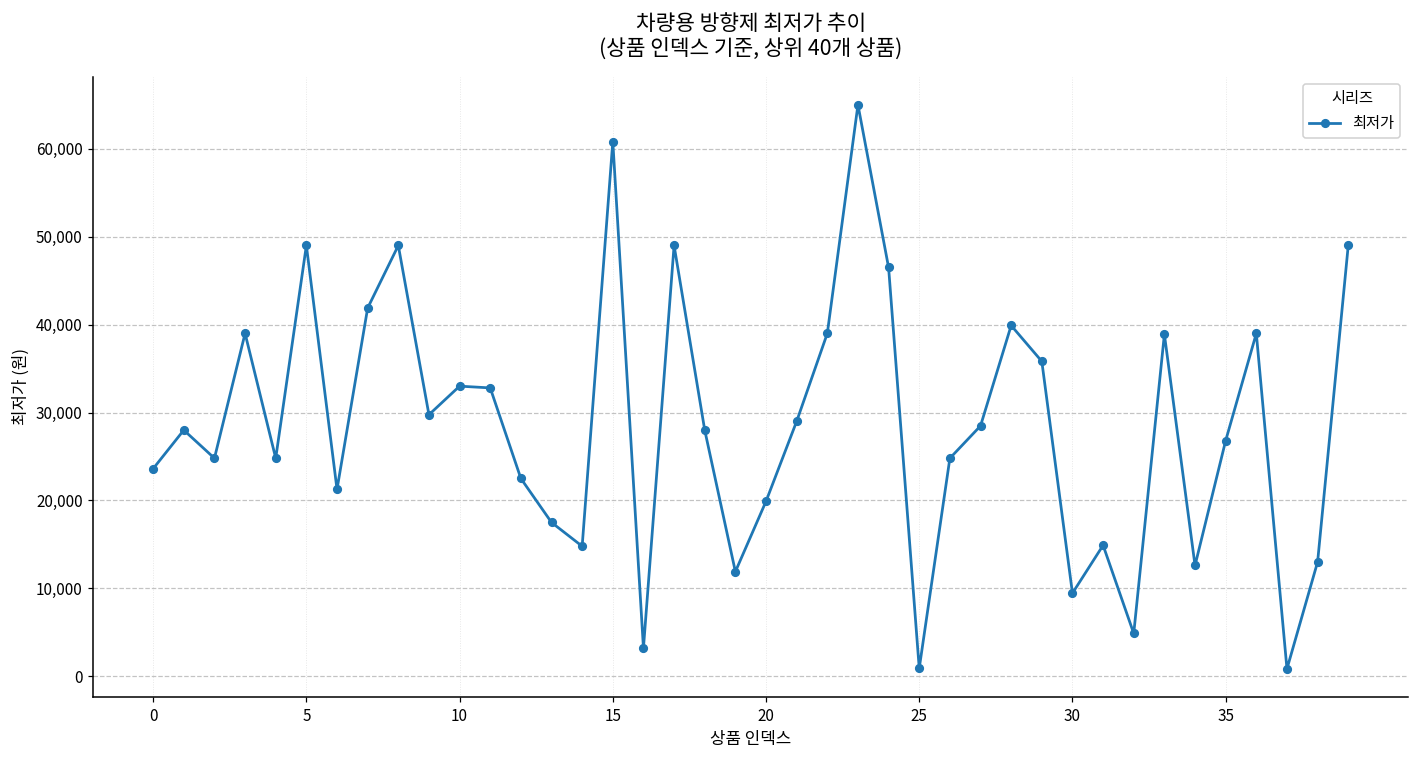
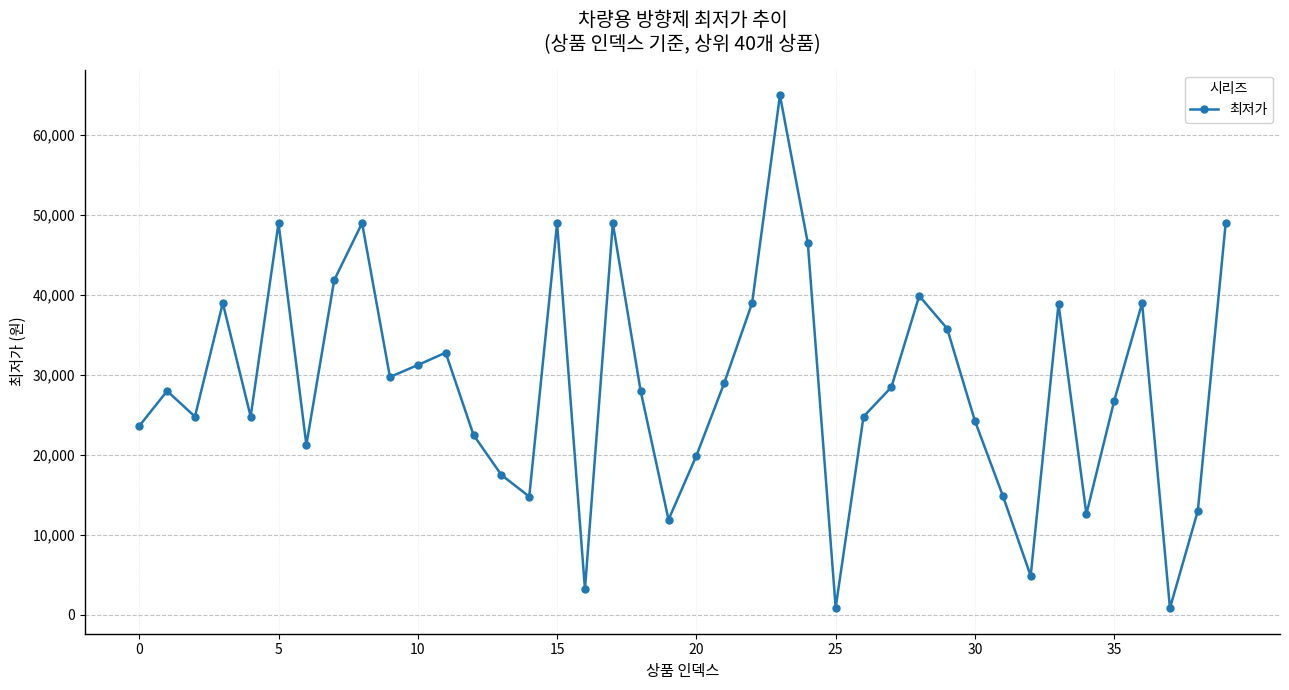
  {
    "0": "24,000",
    "5": "49,000",
-   "10": "33,000",
-   "15": "61,000",
+   "10": "31,000",
+   "15": "49,000",
    "20": "20,000",
    "25": "1,000",
-   "30": "9,000",
+   "30": "24,000",
    "35": "27,000"
  }
